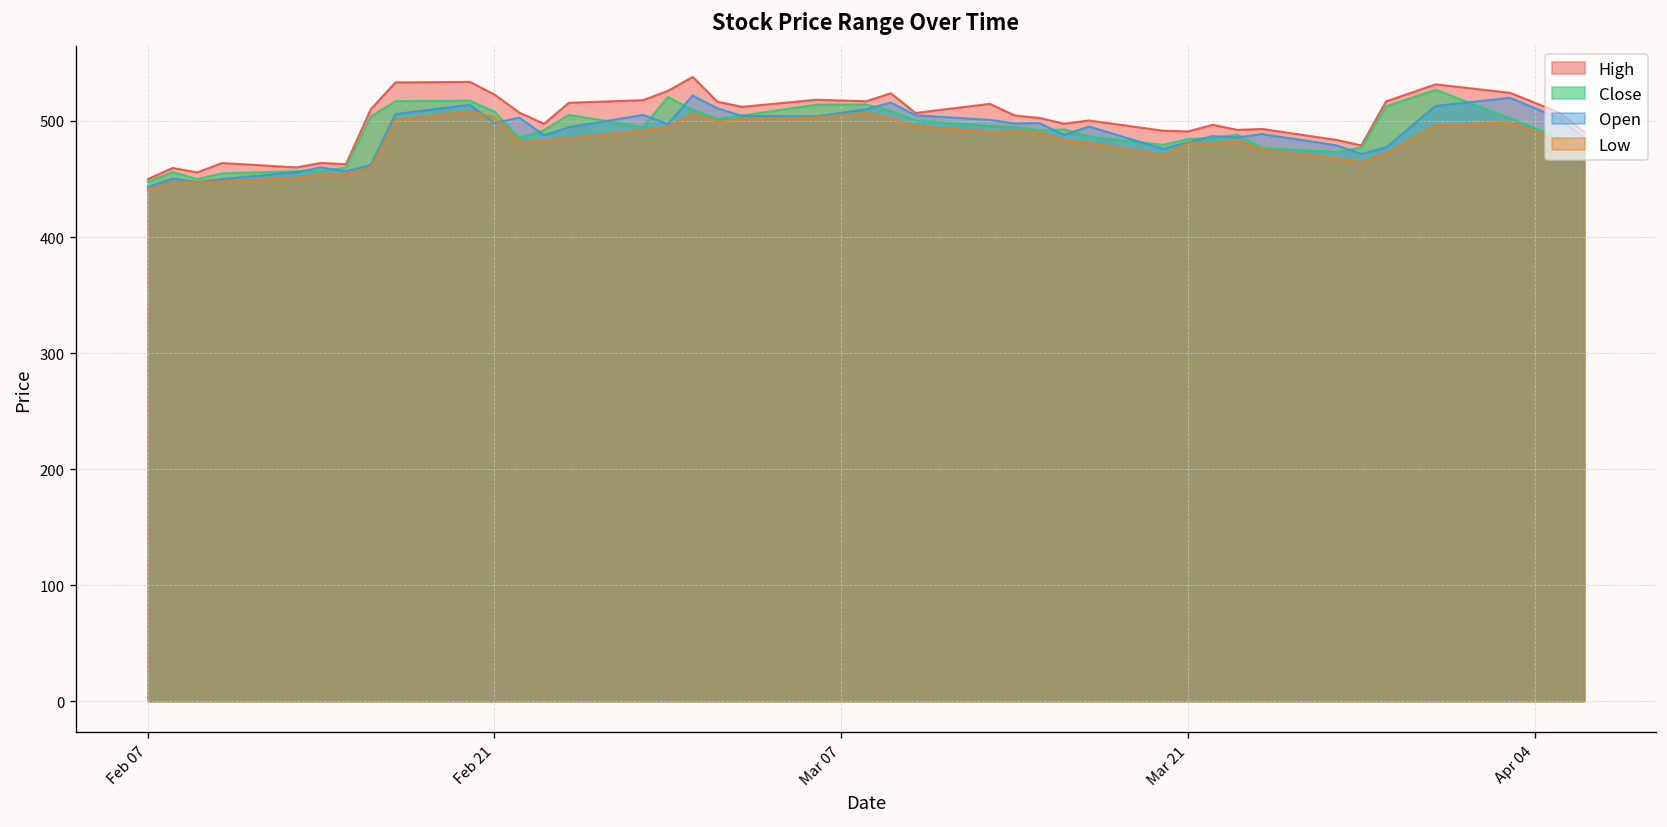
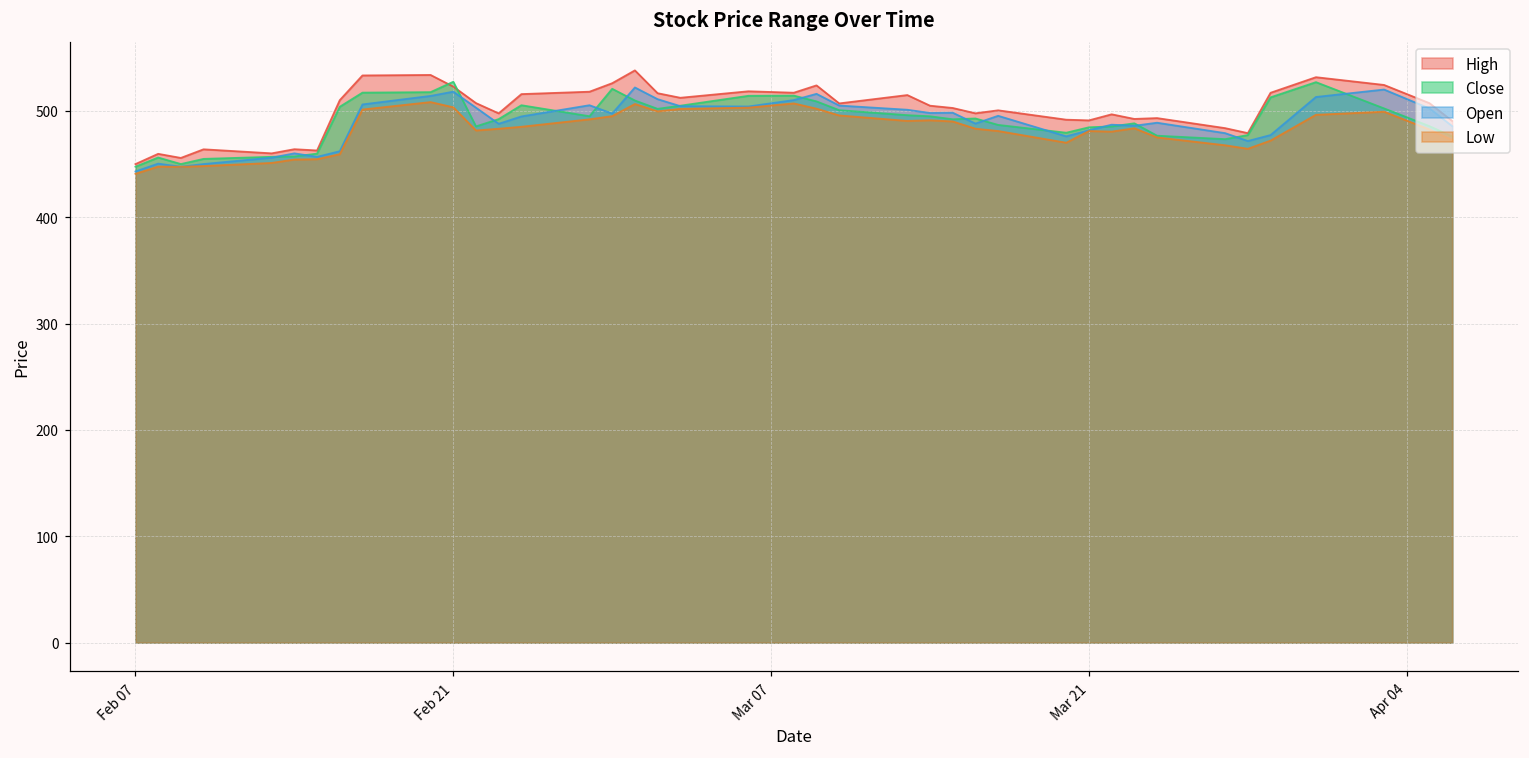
  {
    "Close": {
-     "Feb 21": 510,
+     "Feb 21": 530,
      "Mar 21": 480
    },
    "Open": {
-     "Feb 21": 500
+     "Feb 21": 520
    }
  }
